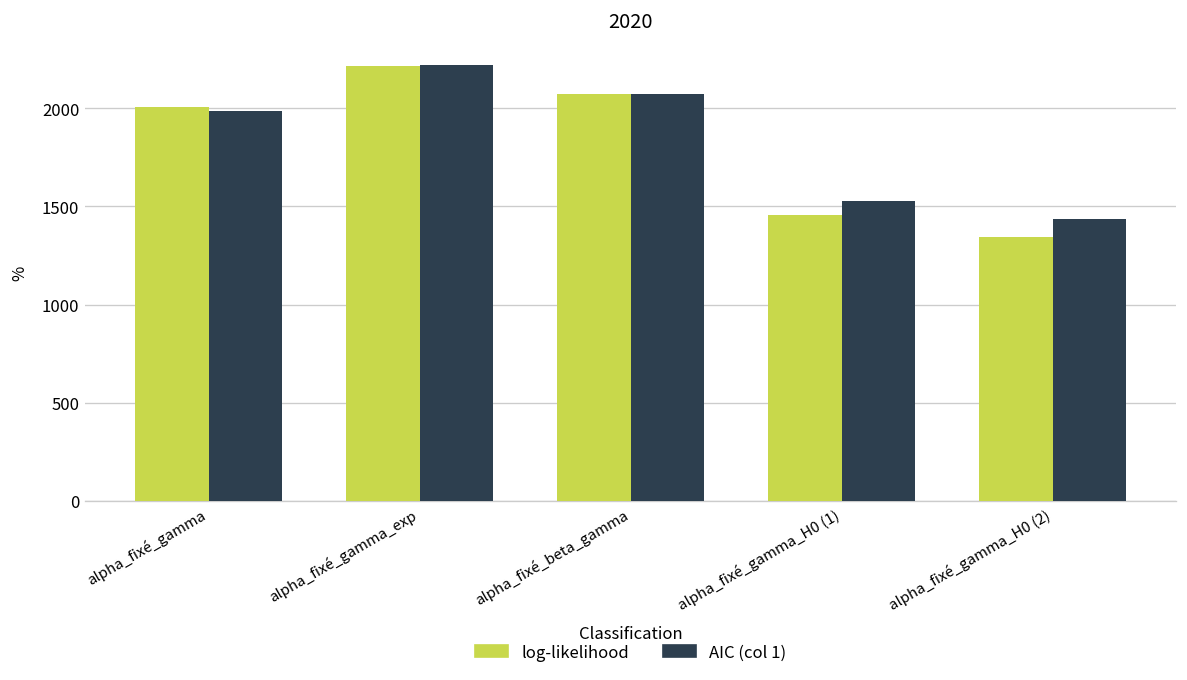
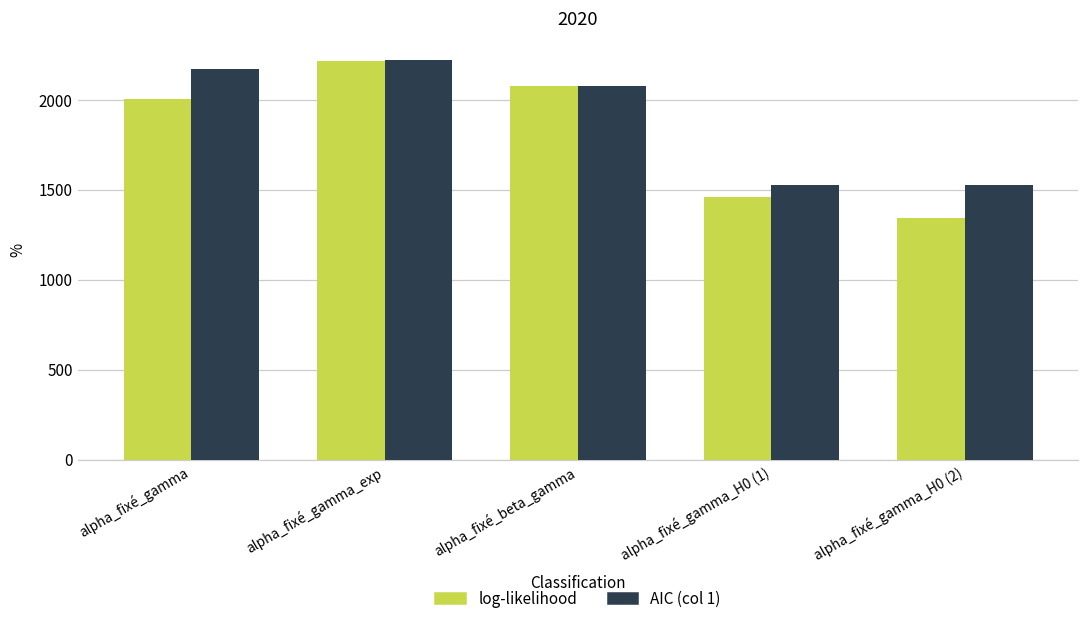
  {
    "log-likelihood": {
      "alpha_fixé_gamma": 2010,
      "alpha_fixé_gamma_exp": 2220,
      "alpha_fixé_beta_gamma": 2080,
      "alpha_fixé_gamma_H0 (1)": 1460,
      "alpha_fixé_gamma_H0 (2)": 1350
    },
    "AIC (col 1)": {
-     "alpha_fixé_gamma": 1990,
+     "alpha_fixé_gamma": 2170,
      "alpha_fixé_gamma_exp": 2220,
      "alpha_fixé_beta_gamma": 2080,
      "alpha_fixé_gamma_H0 (1)": 1530,
-     "alpha_fixé_gamma_H0 (2)": 1430
+     "alpha_fixé_gamma_H0 (2)": 1530
    }
  }
